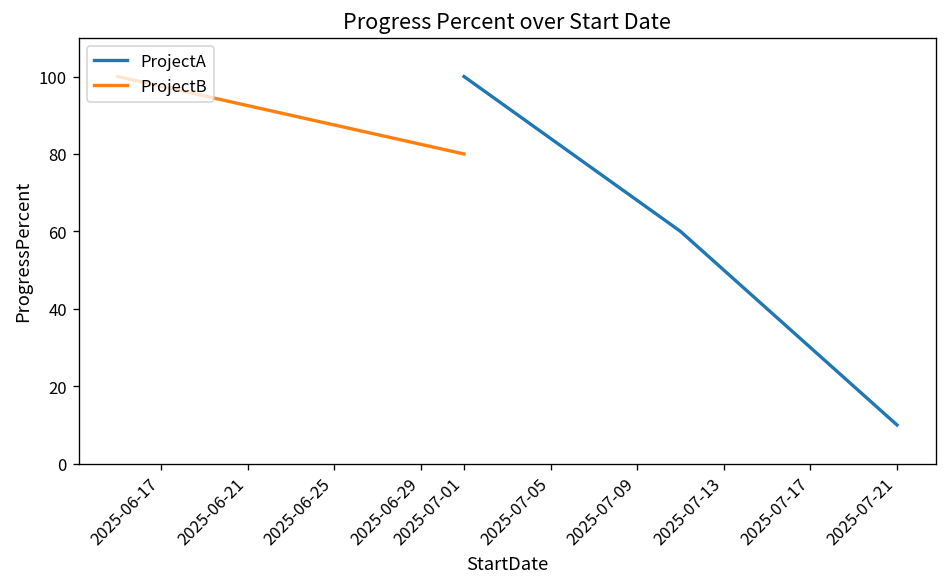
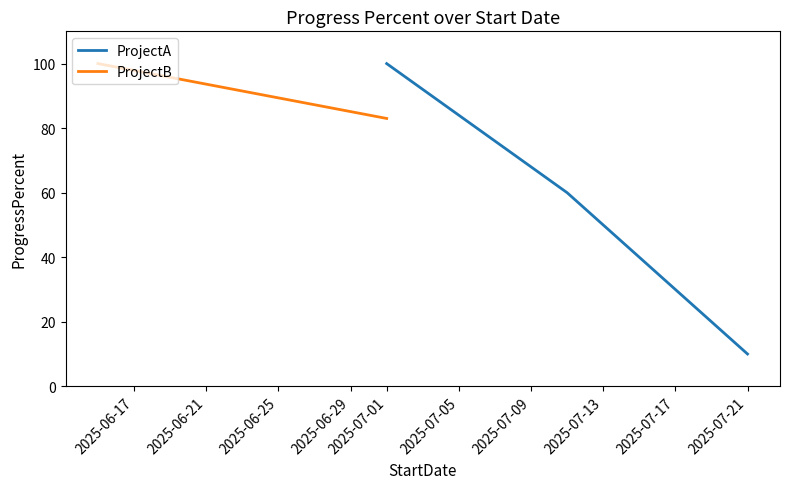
  {
    "ProjectA": {
      "2025-07-01": 100,
      "2025-07-21": 10
    },
    "ProjectB": {
-     "2025-07-01": 80
+     "2025-07-01": 83
    }
  }
